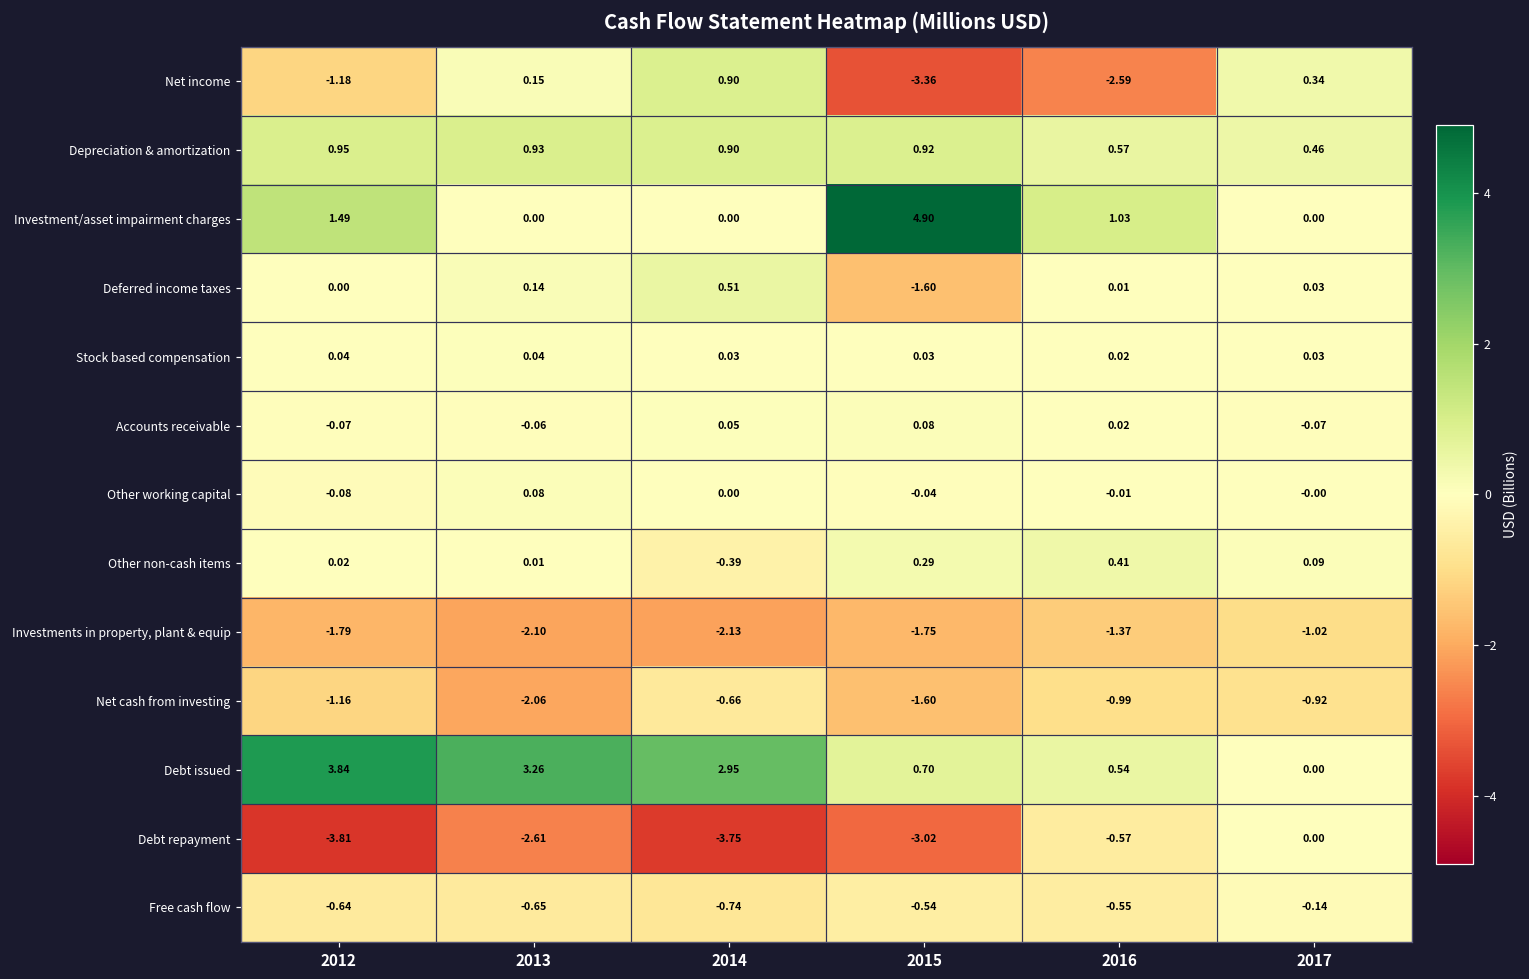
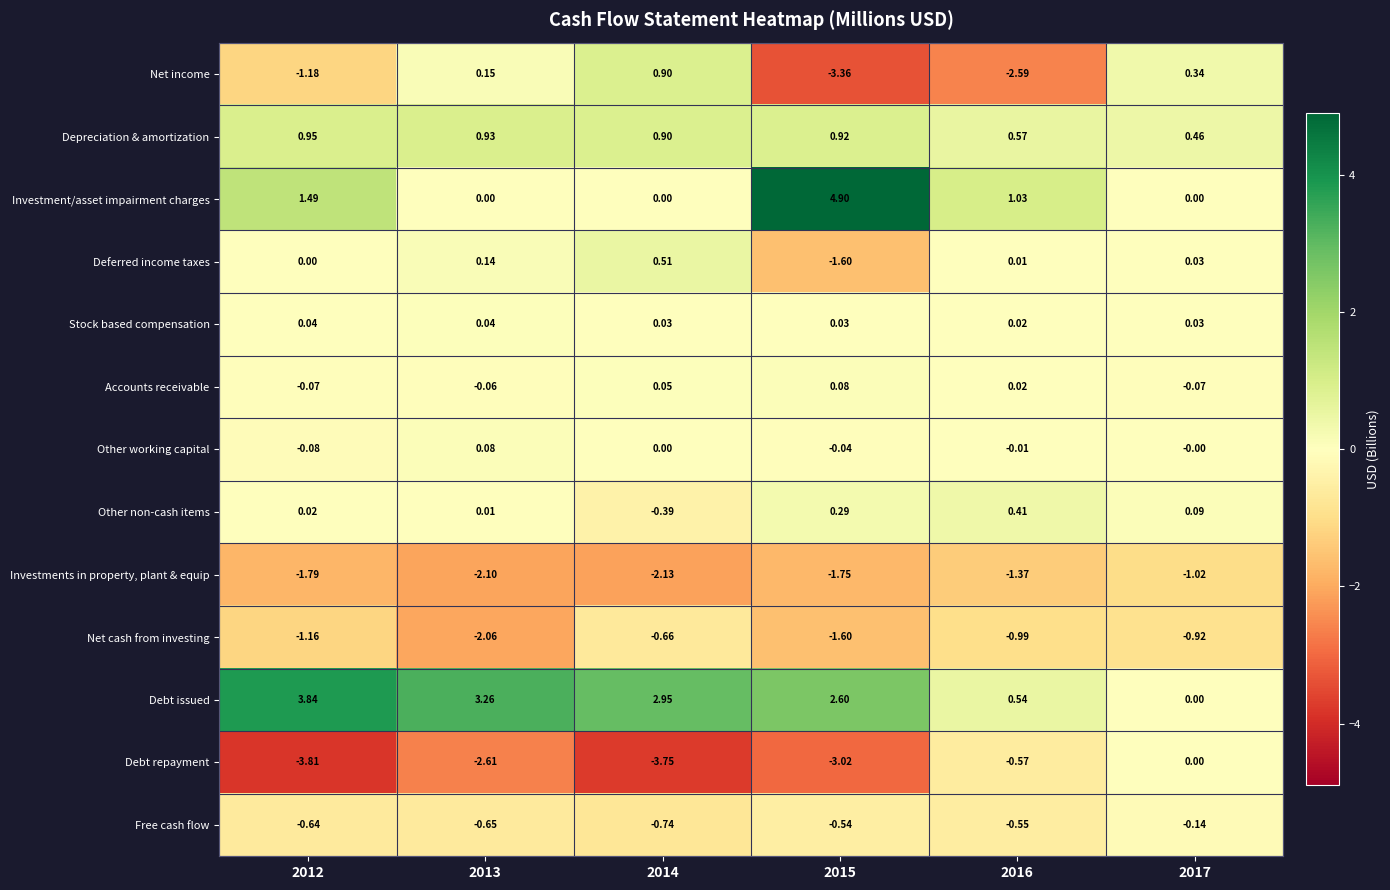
  {
    "Net income": {
      "2012": -1.18,
      "2013": 0.15,
      "2014": 0.90,
      "2015": -3.36,
      "2016": -2.59,
      "2017": 0.34
    },
    "Depreciation & amortization": {
      "2012": 0.95,
      "2013": 0.93,
      "2014": 0.90,
      "2015": 0.92,
      "2016": 0.57,
      "2017": 0.46
    },
    "Investment/asset impairment charges": {
      "2012": 1.49,
      "2013": 0.00,
      "2014": 0.00,
      "2015": 4.90,
      "2016": 1.03,
      "2017": 0.00
    },
    "Deferred income taxes": {
      "2012": 0.00,
      "2013": 0.14,
      "2014": 0.51,
      "2015": -1.60,
      "2016": 0.01,
      "2017": 0.03
    },
    "Stock based compensation": {
      "2012": 0.04,
      "2013": 0.04,
      "2014": 0.03,
      "2015": 0.03,
      "2016": 0.02,
      "2017": 0.03
    },
    "Accounts receivable": {
      "2012": -0.07,
      "2013": -0.06,
      "2014": 0.05,
      "2015": 0.08,
      "2016": 0.02,
      "2017": -0.07
    },
    "Other working capital": {
      "2012": -0.08,
      "2013": 0.08,
      "2014": 0.00,
      "2015": -0.04,
      "2016": -0.01,
      "2017": -0.00
    },
    "Other non-cash items": {
      "2012": 0.02,
      "2013": 0.01,
      "2014": -0.39,
      "2015": 0.29,
      "2016": 0.41,
      "2017": 0.09
    },
    "Investments in property, plant & equip": {
      "2012": -1.79,
      "2013": -2.10,
      "2014": -2.13,
      "2015": -1.75,
      "2016": -1.37,
      "2017": -1.02
    },
    "Net cash from investing": {
      "2012": -1.16,
      "2013": -2.06,
      "2014": -0.66,
      "2015": -1.60,
      "2016": -0.99,
      "2017": -0.92
    },
    "Debt issued": {
      "2012": 3.84,
      "2013": 3.26,
      "2014": 2.95,
-     "2015": 0.70,
+     "2015": 2.60,
      "2016": 0.54,
      "2017": 0.00
    },
    "Debt repayment": {
      "2012": -3.81,
      "2013": -2.61,
      "2014": -3.75,
      "2015": -3.02,
      "2016": -0.57,
      "2017": 0.00
    },
    "Free cash flow": {
      "2012": -0.64,
      "2013": -0.65,
      "2014": -0.74,
      "2015": -0.54,
      "2016": -0.55,
      "2017": -0.14
    }
  }
